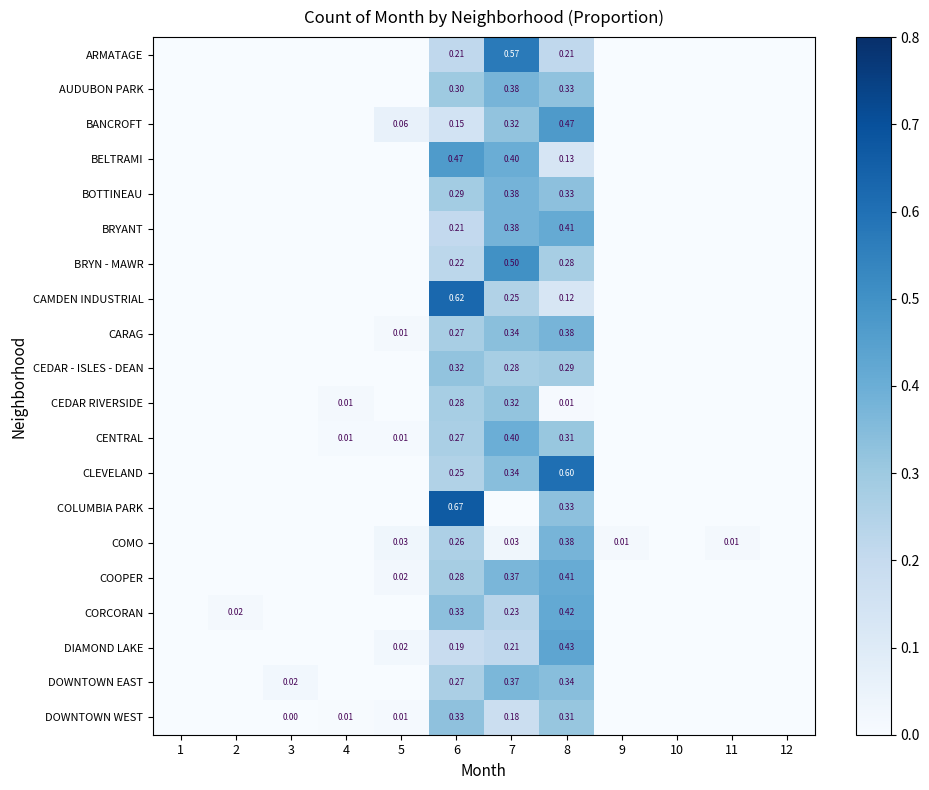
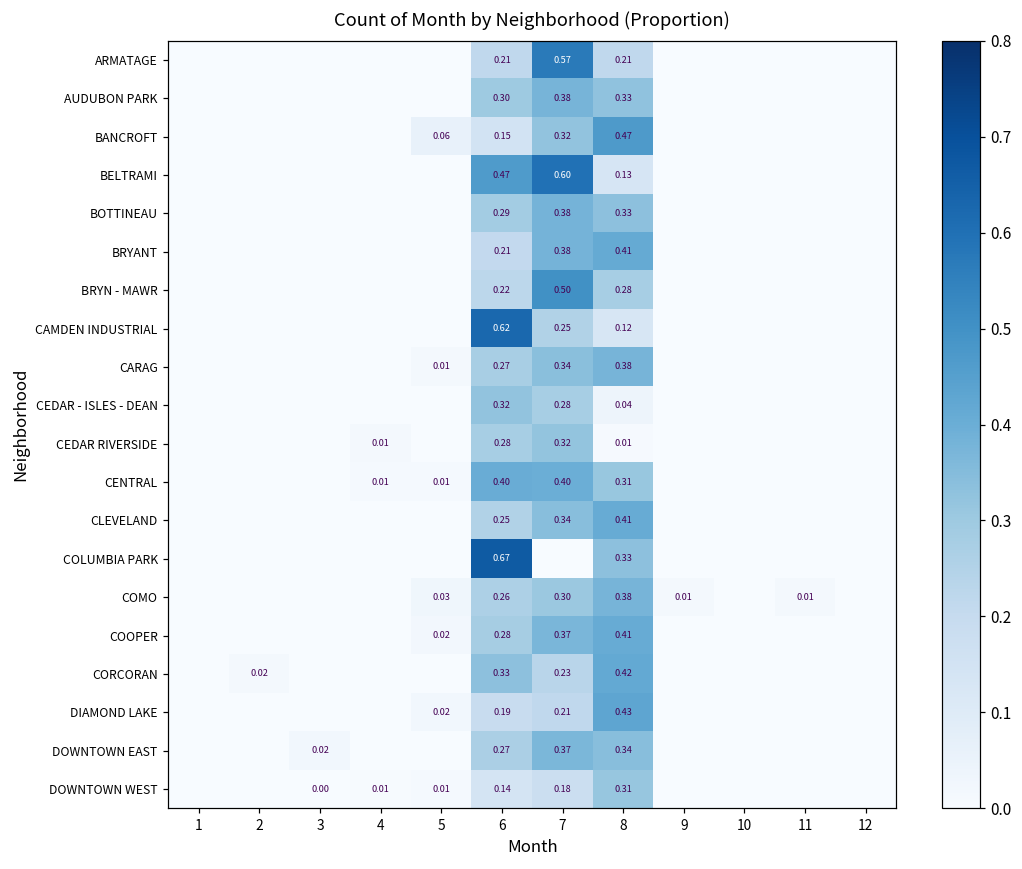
  {
    "ARMATAGE": {
      "6": 0.21,
      "7": 0.57,
      "8": 0.21
    },
    "AUDUBON PARK": {
      "6": 0.30,
      "7": 0.38,
      "8": 0.33
    },
    "BANCROFT": {
      "5": 0.06,
      "6": 0.15,
      "7": 0.32,
      "8": 0.47
    },
    "BELTRAMI": {
      "6": 0.47,
-     "7": 0.40,
+     "7": 0.60,
      "8": 0.13
    },
    "BOTTINEAU": {
      "6": 0.29,
      "7": 0.38,
      "8": 0.33
    },
    "BRYANT": {
      "6": 0.21,
      "7": 0.38,
      "8": 0.41
    },
    "BRYN - MAWR": {
      "6": 0.22,
      "7": 0.50,
      "8": 0.28
    },
    "CAMDEN INDUSTRIAL": {
      "6": 0.62,
      "7": 0.25,
      "8": 0.12
    },
    "CARAG": {
      "5": 0.01,
      "6": 0.27,
      "7": 0.34,
      "8": 0.38
    },
    "CEDAR - ISLES - DEAN": {
      "6": 0.32,
      "7": 0.28,
-     "8": 0.29
+     "8": 0.04
    },
    "CEDAR RIVERSIDE": {
      "4": 0.01,
      "6": 0.28,
      "7": 0.32,
      "8": 0.01
    },
    "CENTRAL": {
      "4": 0.01,
      "5": 0.01,
-     "6": 0.27,
+     "6": 0.40,
      "7": 0.40,
      "8": 0.31
    },
    "CLEVELAND": {
      "6": 0.25,
      "7": 0.34,
-     "8": 0.60
+     "8": 0.41
    },
    "COLUMBIA PARK": {
      "6": 0.67,
      "8": 0.33
    },
    "COMO": {
      "5": 0.03,
      "6": 0.26,
-     "7": 0.03,
+     "7": 0.30,
      "8": 0.38,
      "9": 0.01,
      "11": 0.01
    },
    "COOPER": {
      "5": 0.02,
      "6": 0.28,
      "7": 0.37,
      "8": 0.41
    },
    "CORCORAN": {
      "2": 0.02,
      "6": 0.33,
      "7": 0.23,
      "8": 0.42
    },
    "DIAMOND LAKE": {
      "5": 0.02,
      "6": 0.19,
      "7": 0.21,
      "8": 0.43
    },
    "DOWNTOWN EAST": {
      "3": 0.02,
      "6": 0.27,
      "7": 0.37,
      "8": 0.34
    },
    "DOWNTOWN WEST": {
      "3": 0.00,
      "4": 0.01,
      "5": 0.01,
-     "6": 0.33,
+     "6": 0.14,
      "7": 0.18,
      "8": 0.31
    }
  }
